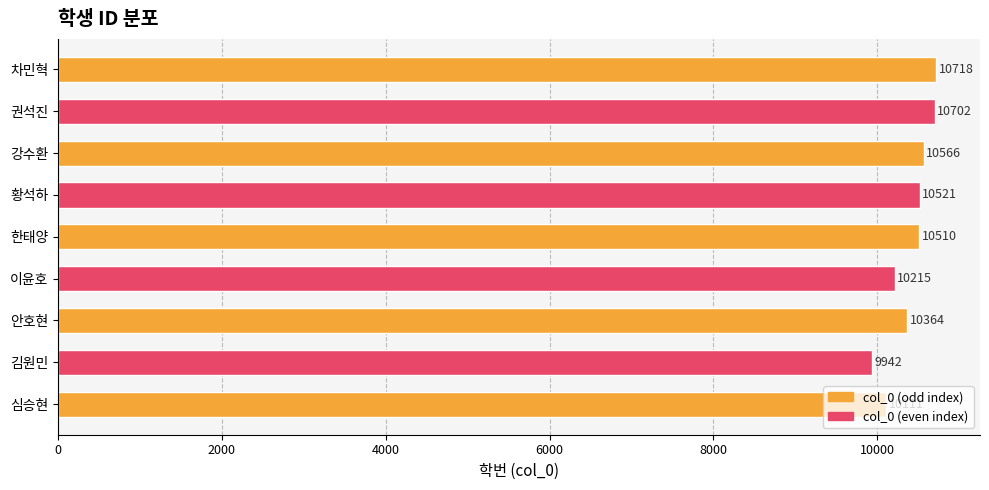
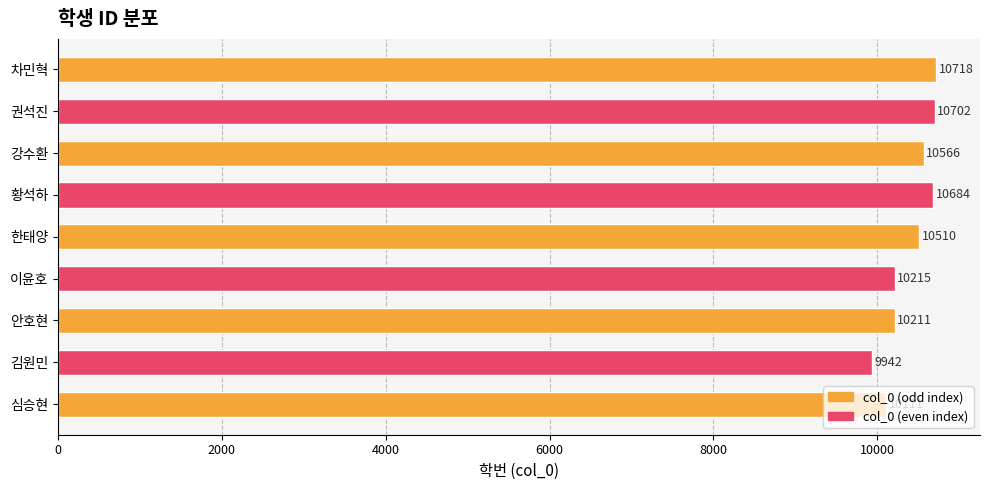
  {
    "차민혁": 10718,
    "권석진": 10702,
    "강수환": 10566,
-   "황석하": 10521,
+   "황석하": 10684,
    "한태양": 10510,
    "이윤호": 10215,
-   "안호현": 10364,
+   "안호현": 10211,
    "김원민": 9942
  }
